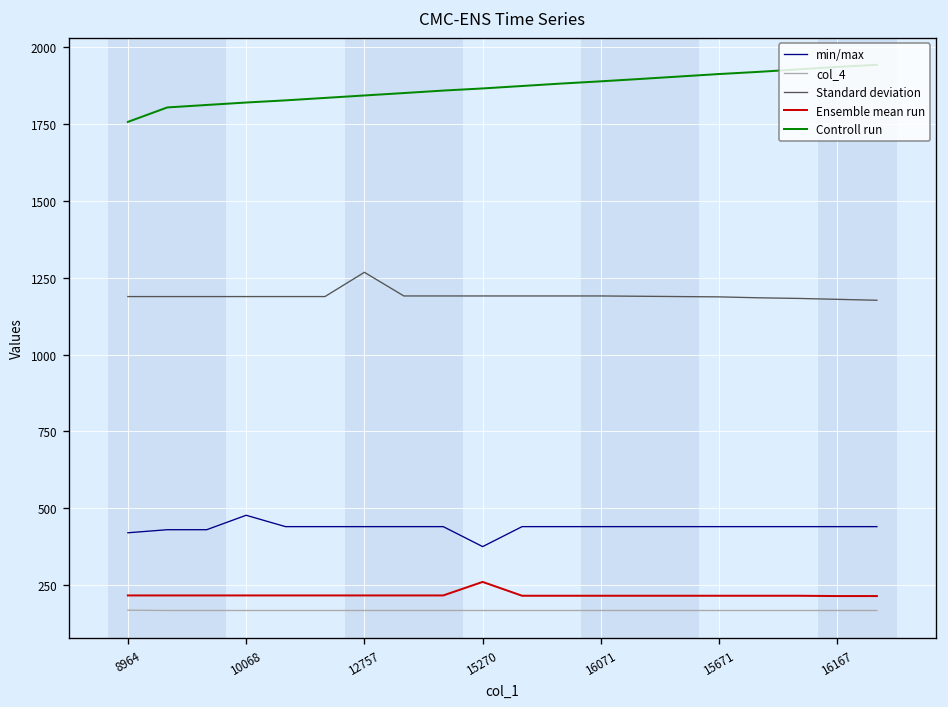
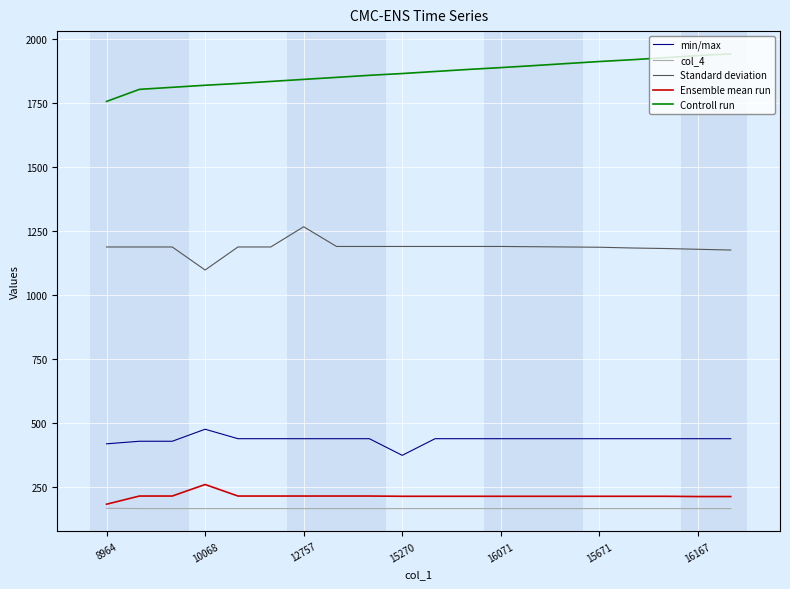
  {
    "min/max": {
      "8964": 420,
      "10068": 480,
      "12757": 440,
      "15270": 380,
      "16071": 440,
      "15671": 440,
      "16167": 440
    },
    "col_4": {
      "8964": 170,
      "10068": 170,
      "12757": 170,
      "15270": 170,
      "16071": 170,
      "15671": 170,
      "16167": 170
    },
    "Standard deviation": {
      "8964": 1190,
-     "10068": 1190,
+     "10068": 1100,
      "12757": 1270,
      "15270": 1190,
      "16071": 1190,
      "15671": 1190,
      "16167": 1180
    },
    "Ensemble mean run": {
-     "8964": 220,
-     "10068": 220,
+     "8964": 180,
+     "10068": 260,
      "12757": 220,
-     "15270": 260,
+     "15270": 220,
      "16071": 220,
      "15671": 220,
      "16167": 210
    },
    "Controll run": {
      "8964": 1760,
      "10068": 1820,
      "12757": 1840,
      "15270": 1870,
      "16071": 1890,
      "15671": 1910
    }
  }
